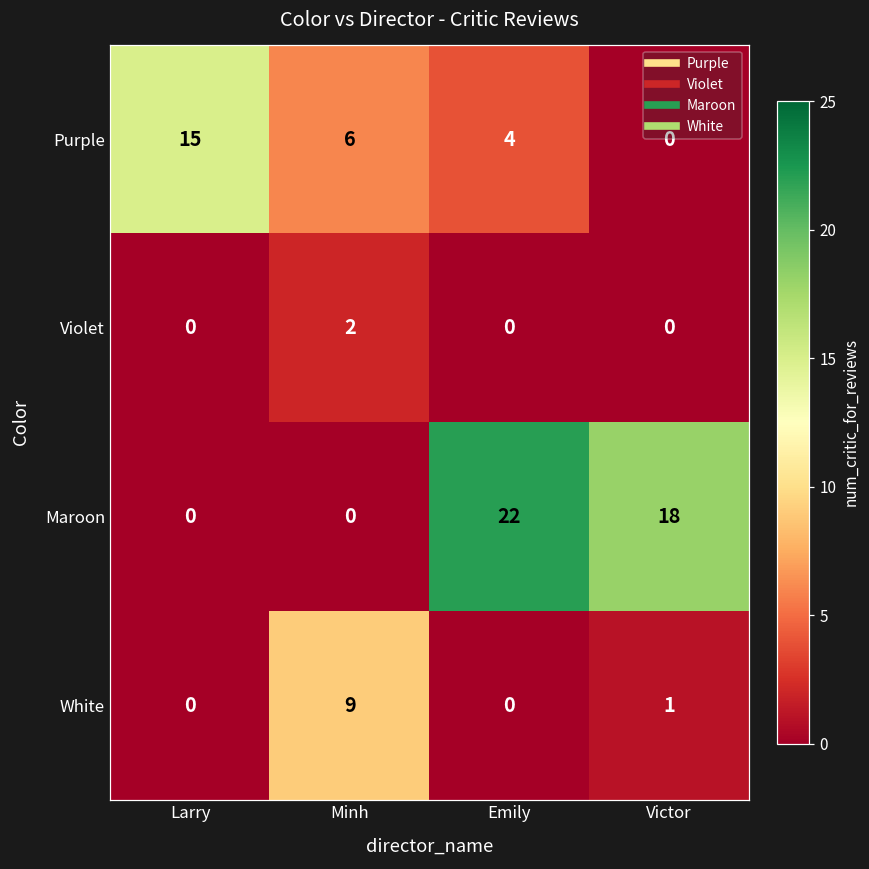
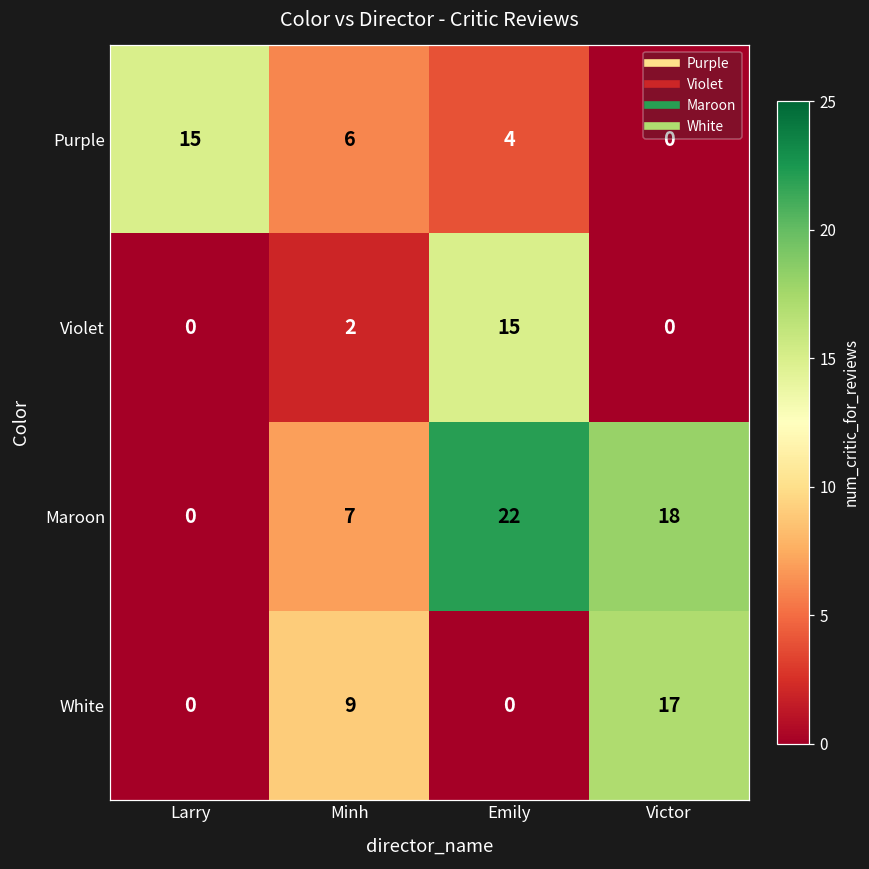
  {
    "Purple": {
      "Larry": 15,
      "Minh": 6,
      "Emily": 4
    },
    "Violet": {
      "Larry": 0,
      "Minh": 2,
-     "Emily": 0,
+     "Emily": 15,
      "Victor": 0
    },
    "Maroon": {
      "Larry": 0,
-     "Minh": 0,
+     "Minh": 7,
      "Emily": 22,
      "Victor": 18
    },
    "White": {
      "Larry": 0,
      "Minh": 9,
      "Emily": 0,
-     "Victor": 1
+     "Victor": 17
    }
  }
